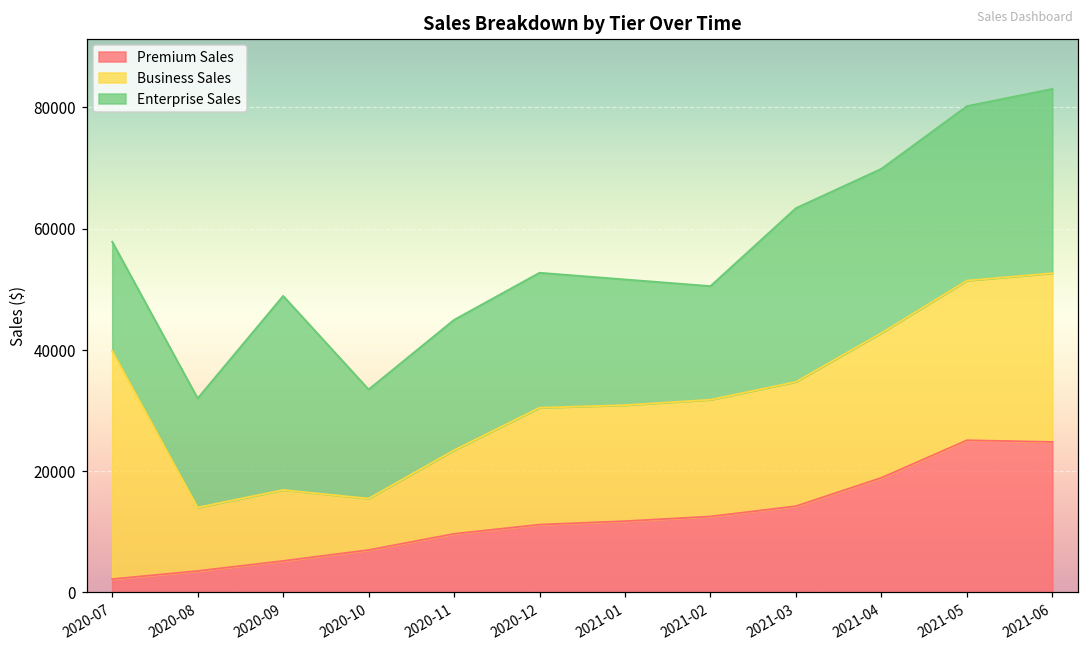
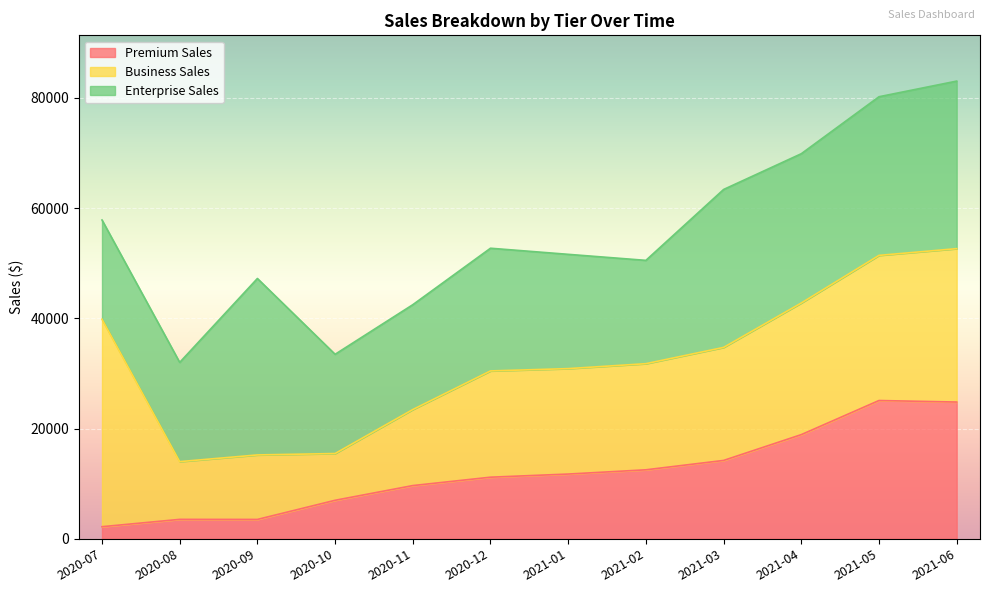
  {
    "Premium Sales": {
      "2020-07": 2000,
      "2020-08": 4000,
-     "2020-09": 5000,
+     "2020-09": 4000,
      "2020-10": 7000,
      "2020-11": 10000,
      "2020-12": 11000,
      "2021-01": 12000,
      "2021-02": 13000,
      "2021-03": 14000,
      "2021-04": 19000,
      "2021-05": 25000,
      "2021-06": 25000
    },
    "Business Sales": {
      "2020-07": 38000,
      "2020-08": 10000,
      "2020-09": 12000,
      "2020-10": 8000,
      "2020-11": 14000,
      "2020-12": 19000,
      "2021-01": 19000,
      "2021-02": 19000,
      "2021-03": 21000,
      "2021-04": 24000,
      "2021-05": 26000,
      "2021-06": 28000
    },
    "Enterprise Sales": {
      "2020-07": 18000,
      "2020-08": 18000,
      "2020-09": 32000,
      "2020-10": 18000,
-     "2020-11": 22000,
+     "2020-11": 19000,
      "2020-12": 22000,
      "2021-01": 21000,
      "2021-02": 19000,
      "2021-03": 29000,
      "2021-04": 27000,
      "2021-05": 29000,
      "2021-06": 30000
    }
  }
